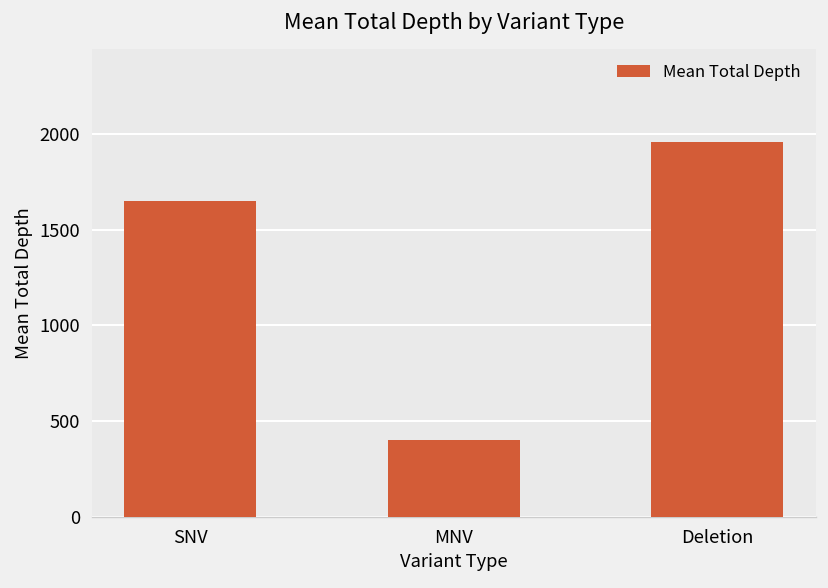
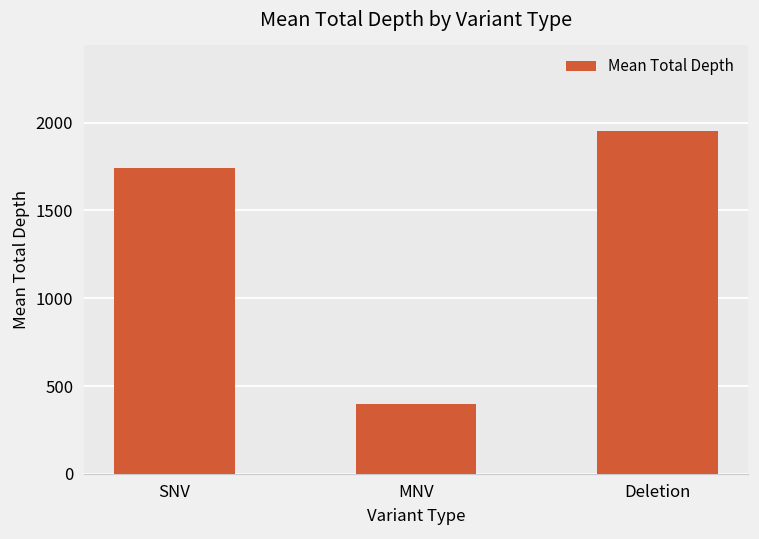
  {
-   "SNV": 1650,
+   "SNV": 1740,
    "MNV": 400,
    "Deletion": 1960
  }
